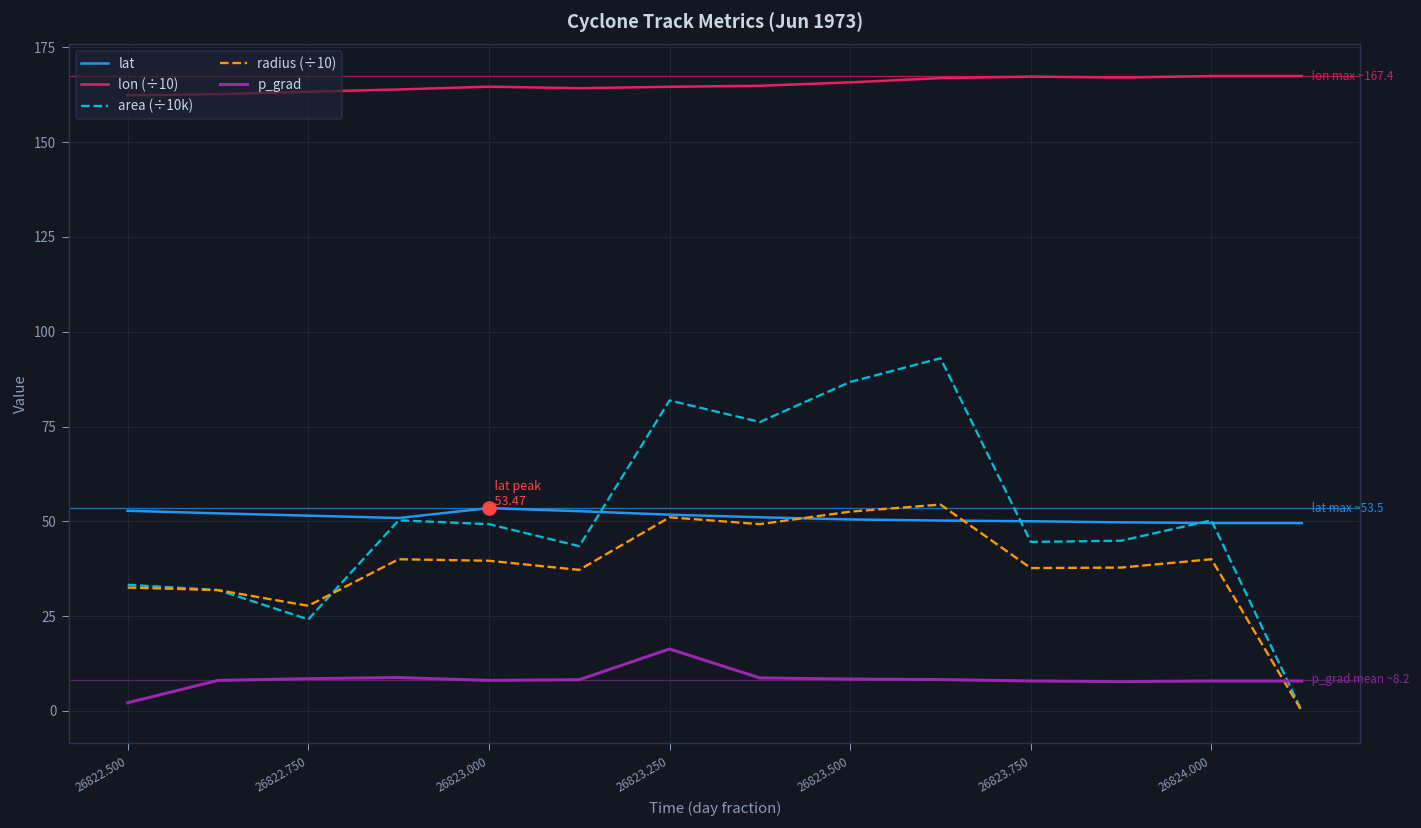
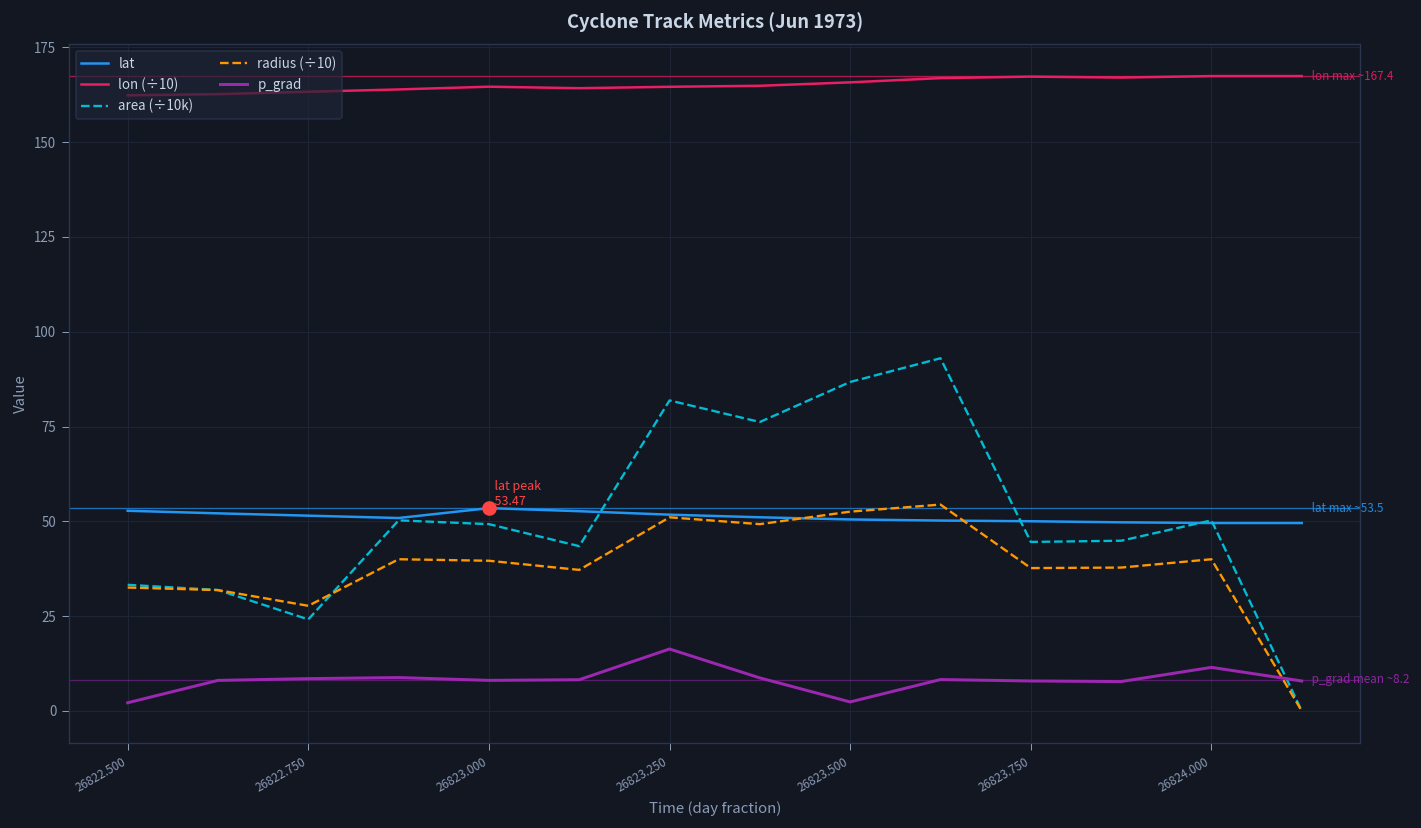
  {
    "radius (÷10)": {
      "26822.750": 28,
      "26823.000": 40,
      "26823.500": 53,
      "26823.750": 38,
      "26824.000": 40
    },
    "p_grad": {
      "26822.500": 2,
      "26822.750": 9,
      "26823.000": 8,
      "26823.250": 16,
-     "26823.500": 8,
+     "26823.500": 2,
      "26823.750": 8,
-     "26824.000": 8
+     "26824.000": 11
    }
  }
